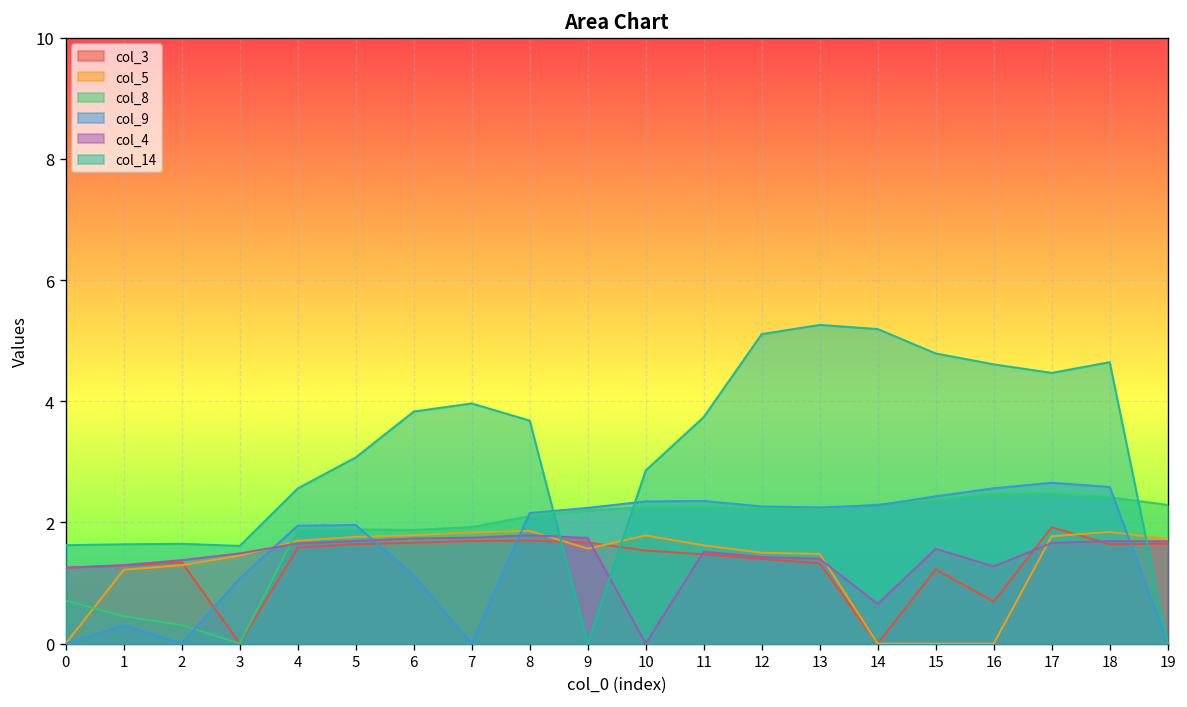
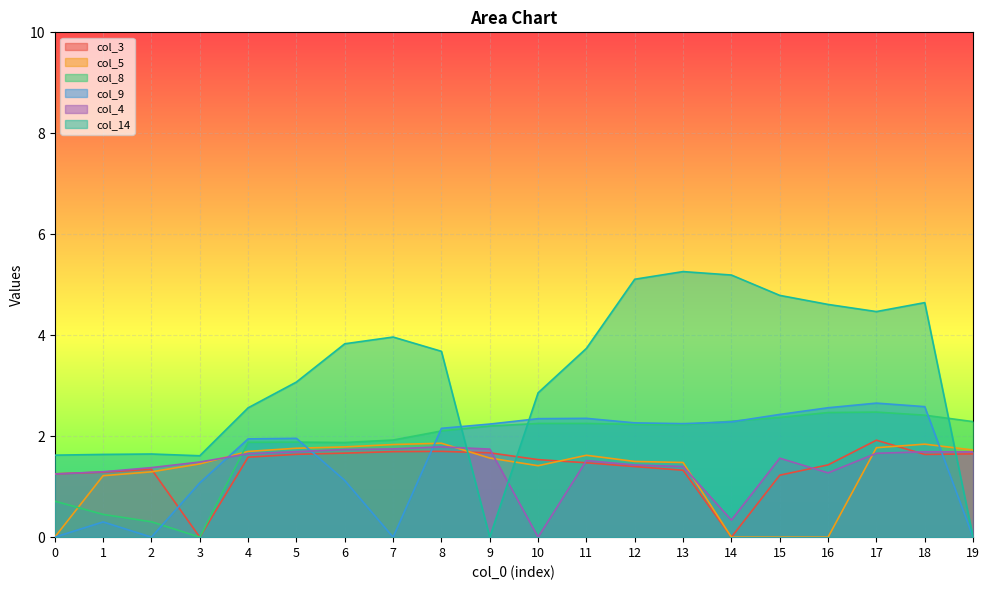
  {
    "col_3": {
      "4": 1.6,
      "5": 1.6,
      "6": 1.7,
      "7": 1.7,
      "8": 1.7,
      "9": 1.7,
      "10": 1.5,
      "13": 1.3,
      "15": 1.2,
-     "16": 0.7,
+     "16": 1.4,
      "17": 1.9,
      "18": 1.6
    },
    "col_5": {
      "1": 1.2,
      "5": 1.8,
      "6": 1.8,
      "7": 1.8,
      "8": 1.9,
      "9": 1.6,
-     "10": 1.8,
+     "10": 1.4,
      "11": 1.6,
      "12": 1.5,
      "13": 1.5,
      "15": 0.0,
      "16": 0.0,
      "17": 1.8,
      "18": 1.8
    },
    "col_4": {
      "5": 1.7,
      "6": 1.7,
      "7": 1.7,
      "8": 1.8,
      "9": 1.7,
      "10": 0.0,
      "13": 1.4,
-     "14": 0.7,
+     "14": 0.3,
      "15": 1.6,
      "16": 1.3,
      "17": 1.7,
      "18": 1.7
    }
  }
